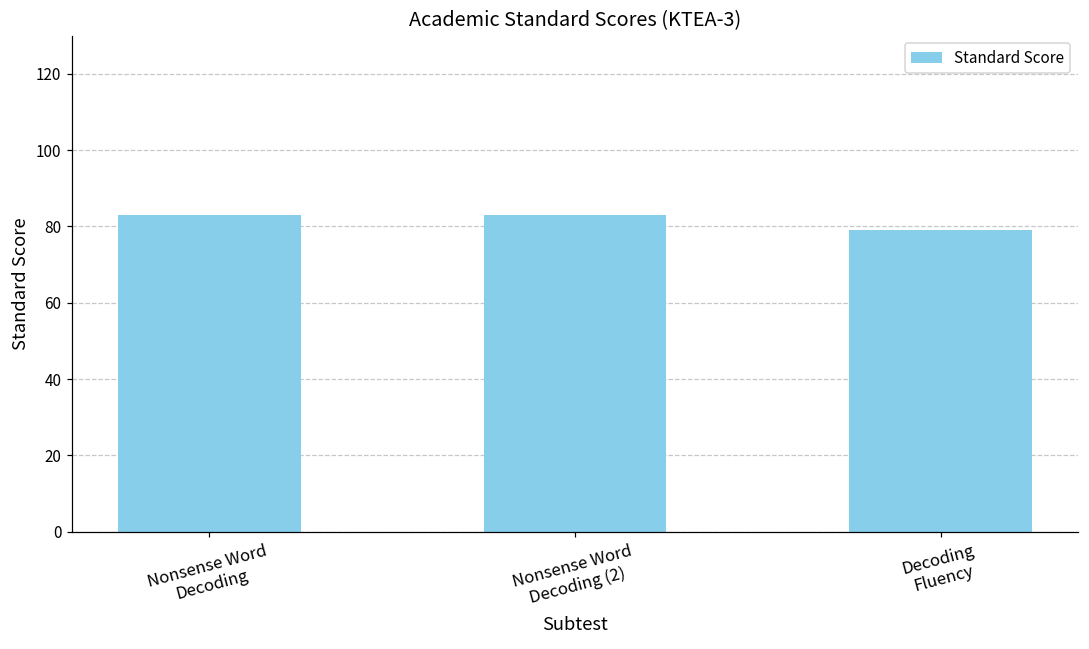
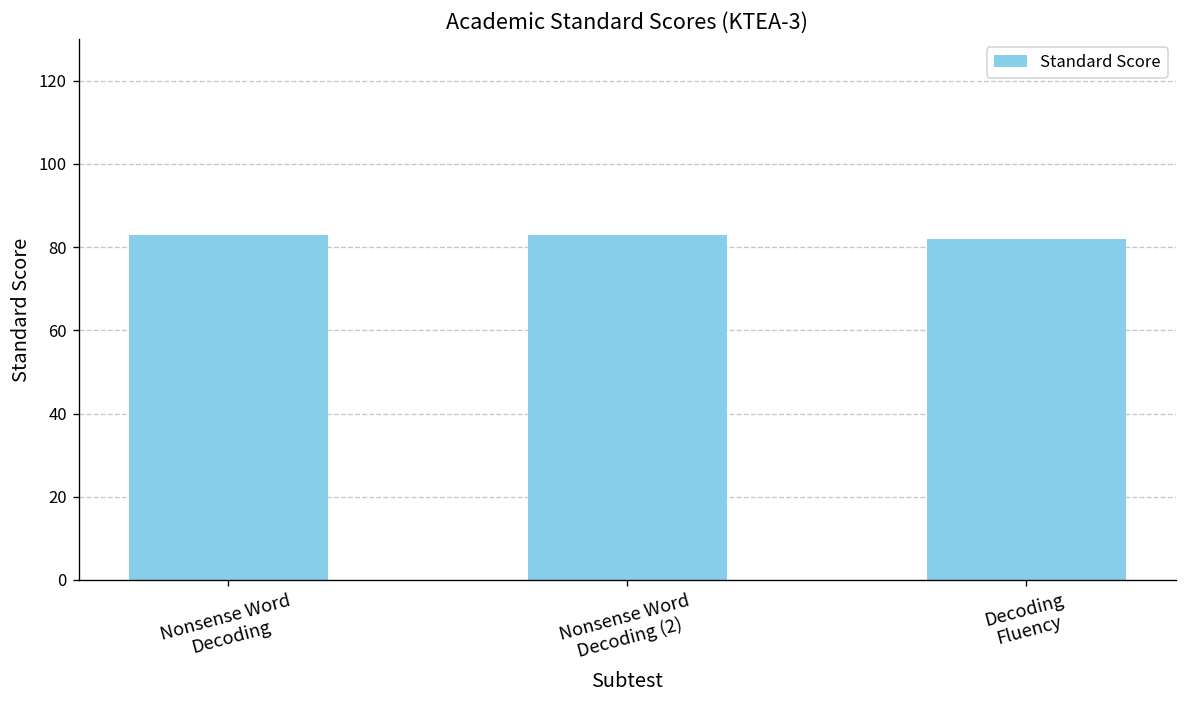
  {
    "Nonsense Word Decoding": 83,
    "Nonsense Word Decoding (2)": 83,
-   "Decoding Fluency": 79
+   "Decoding Fluency": 82
  }
